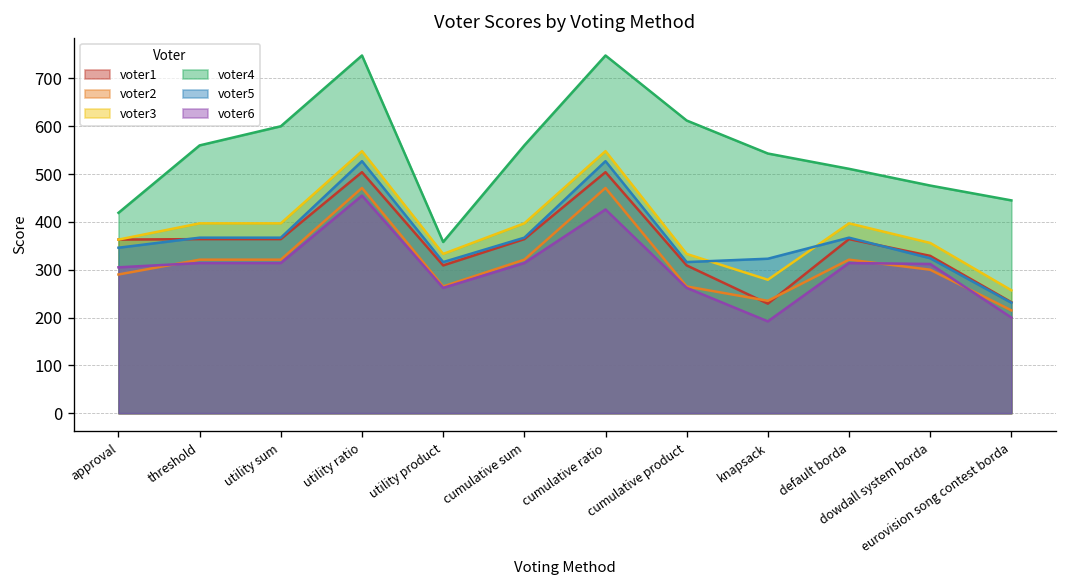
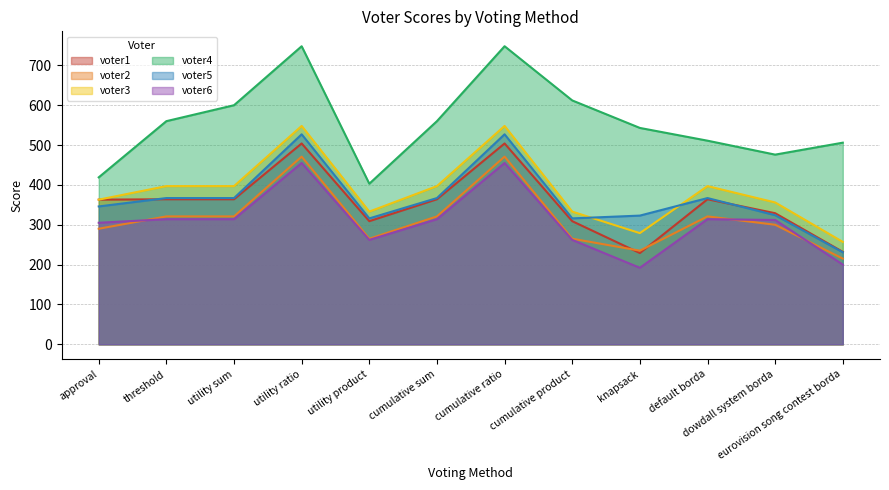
  {
    "voter4": {
      "approval": 420,
      "threshold": 560,
      "utility sum": 600,
      "utility ratio": 750,
-     "utility product": 360,
+     "utility product": 400,
      "cumulative sum": 560,
      "cumulative ratio": 750,
      "cumulative product": 610,
      "knapsack": 540,
      "default borda": 510,
      "dowdall system borda": 480,
-     "eurovision song contest borda": 450
+     "eurovision song contest borda": 510
    },
    "voter5": {
      "approval": 350,
      "utility ratio": 530,
      "utility product": 320,
      "cumulative ratio": 530,
      "cumulative product": 320,
      "knapsack": 320
    },
    "voter6": {
      "approval": 310,
      "threshold": 310,
      "utility sum": 310,
      "utility ratio": 460,
      "cumulative sum": 310,
-     "cumulative ratio": 430,
+     "cumulative ratio": 460,
      "knapsack": 190,
      "default borda": 310,
      "dowdall system borda": 310,
      "eurovision song contest borda": 200
    }
  }
